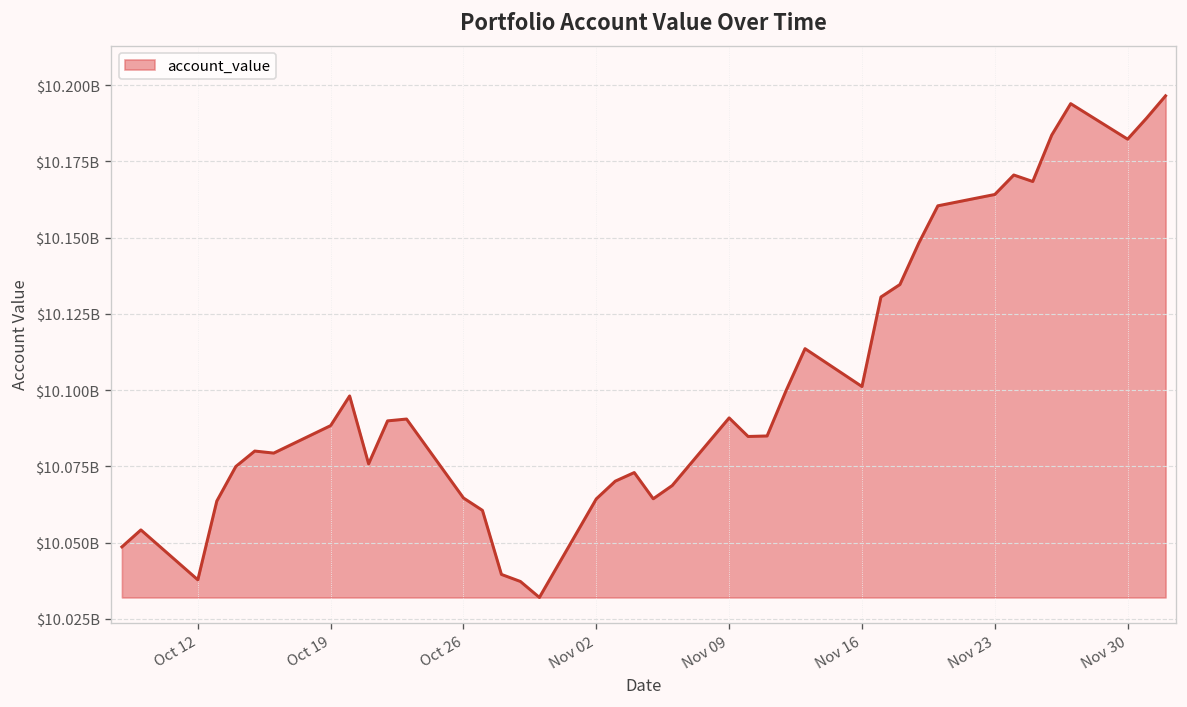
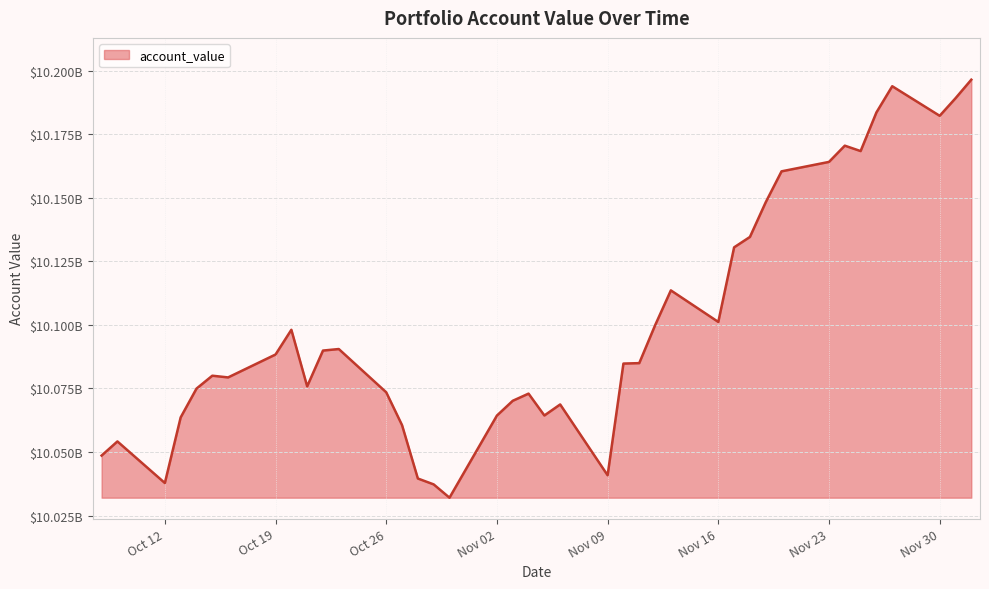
  {
    "Oct 12": "$10038000000",
    "Oct 19": "$10088000000",
-   "Oct 26": "$10065000000",
+   "Oct 26": "$10074000000",
    "Nov 02": "$10064000000",
-   "Nov 09": "$10091000000",
+   "Nov 09": "$10041000000",
    "Nov 16": "$10101000000",
    "Nov 23": "$10164000000",
    "Nov 30": "$10182000000"
  }
